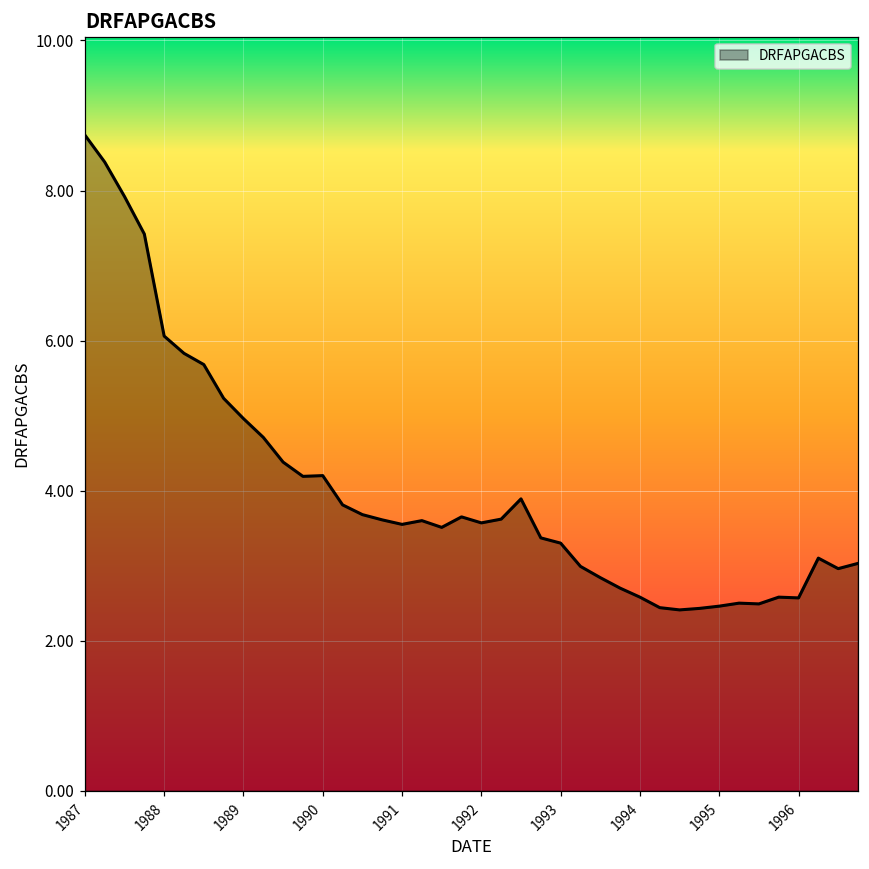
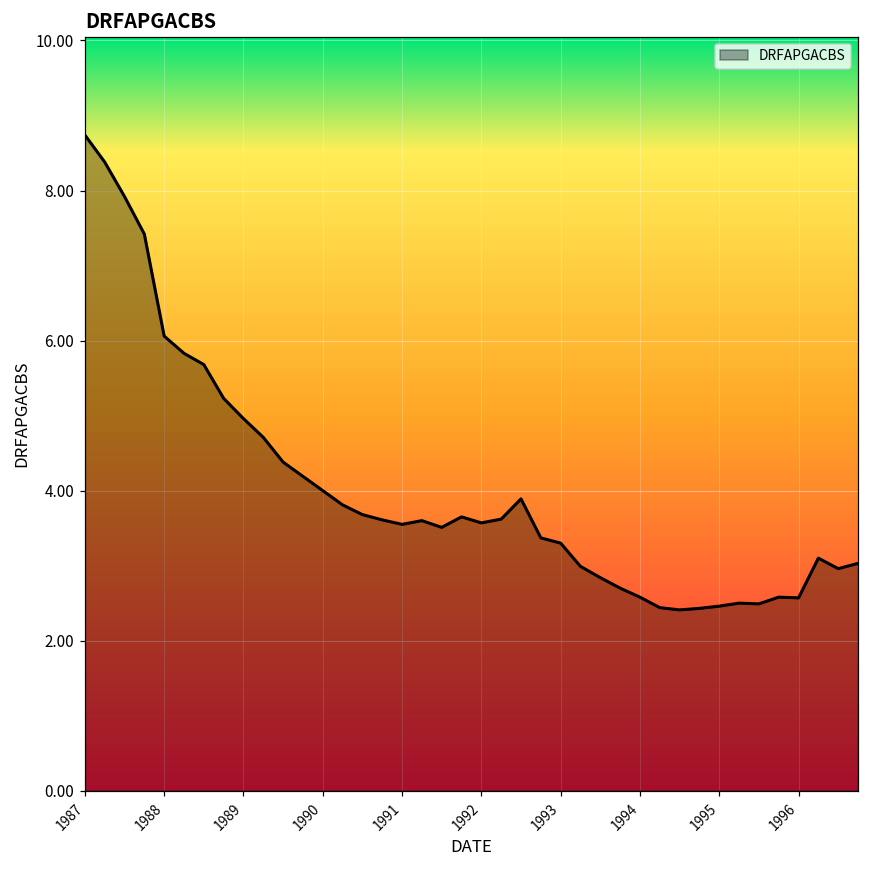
  {
    "1987": 8.7,
    "1988": 6.1,
    "1989": 5.0,
-   "1990": 4.2,
+   "1990": 4.0,
    "1991": 3.6,
    "1992": 3.6,
    "1993": 3.3,
    "1994": 2.6,
    "1995": 2.5,
    "1996": 2.6
  }
